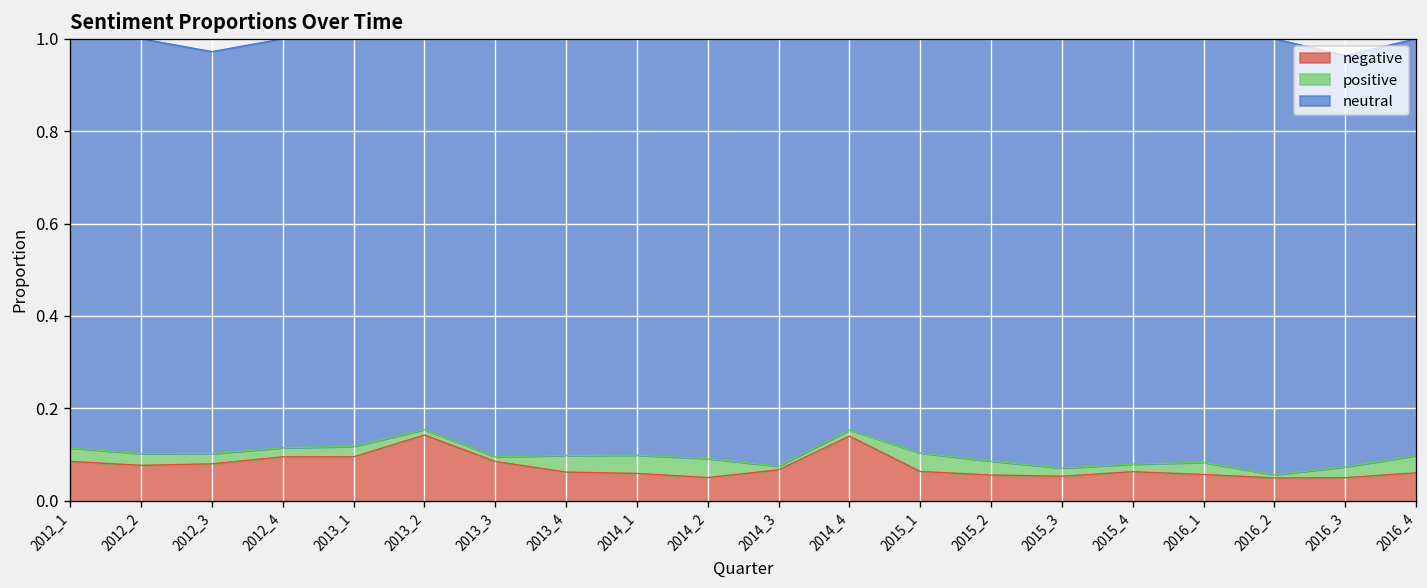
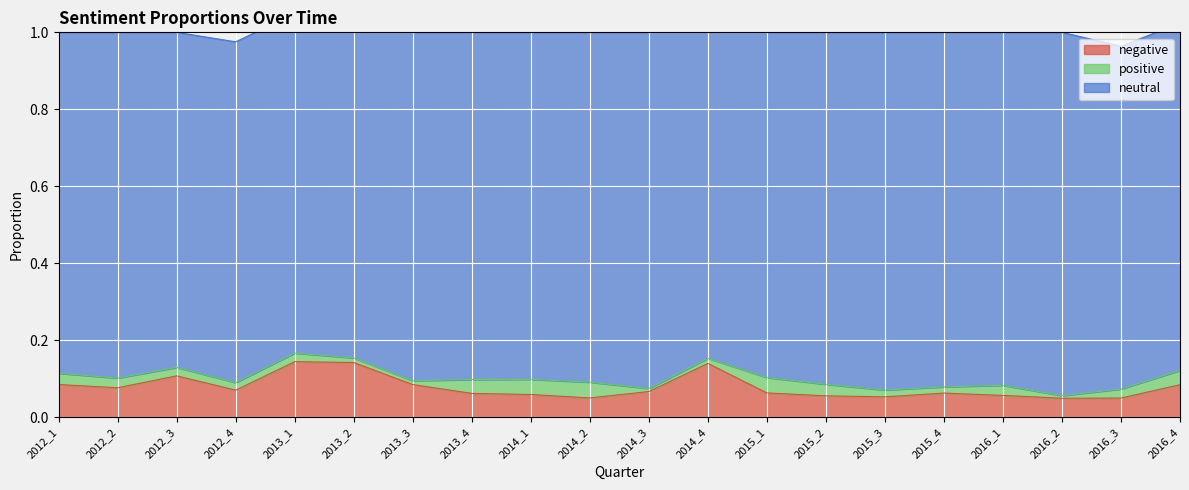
  {
    "negative": {
      "2012_1": 0.09,
      "2012_2": 0.08,
-     "2012_3": 0.08,
-     "2012_4": 0.10,
-     "2013_1": 0.10,
+     "2012_3": 0.11,
+     "2012_4": 0.07,
+     "2013_1": 0.14,
      "2013_2": 0.14,
      "2013_3": 0.09,
      "2013_4": 0.06,
      "2014_1": 0.06,
      "2014_2": 0.05,
      "2014_3": 0.07,
      "2014_4": 0.14,
      "2015_1": 0.06,
      "2015_2": 0.06,
      "2015_3": 0.05,
      "2015_4": 0.06,
      "2016_1": 0.06,
      "2016_2": 0.05,
      "2016_3": 0.05,
-     "2016_4": 0.06
+     "2016_4": 0.08
    },
    "positive": {
      "2012_1": 0.03,
      "2012_2": 0.03,
      "2012_3": 0.02,
      "2012_4": 0.02,
      "2013_1": 0.02,
      "2013_2": 0.01,
      "2013_3": 0.01,
      "2013_4": 0.04,
      "2014_1": 0.04,
      "2014_2": 0.04,
      "2014_3": 0.01,
      "2014_4": 0.01,
      "2015_1": 0.04,
      "2015_2": 0.03,
      "2015_3": 0.02,
      "2015_4": 0.02,
      "2016_1": 0.03,
      "2016_2": 0.01,
      "2016_3": 0.02,
      "2016_4": 0.04
    },
    "neutral": {
      "2012_1": 0.89,
      "2012_2": 0.90,
      "2012_3": 0.87,
      "2012_4": 0.89,
      "2013_3": 0.90,
      "2013_4": 0.90,
      "2014_1": 0.90,
      "2014_2": 0.91,
      "2014_3": 0.93,
      "2015_1": 0.90,
      "2015_2": 0.91,
      "2015_3": 0.93,
      "2015_4": 0.92,
      "2016_1": 0.92,
      "2016_2": 0.94
    }
  }
